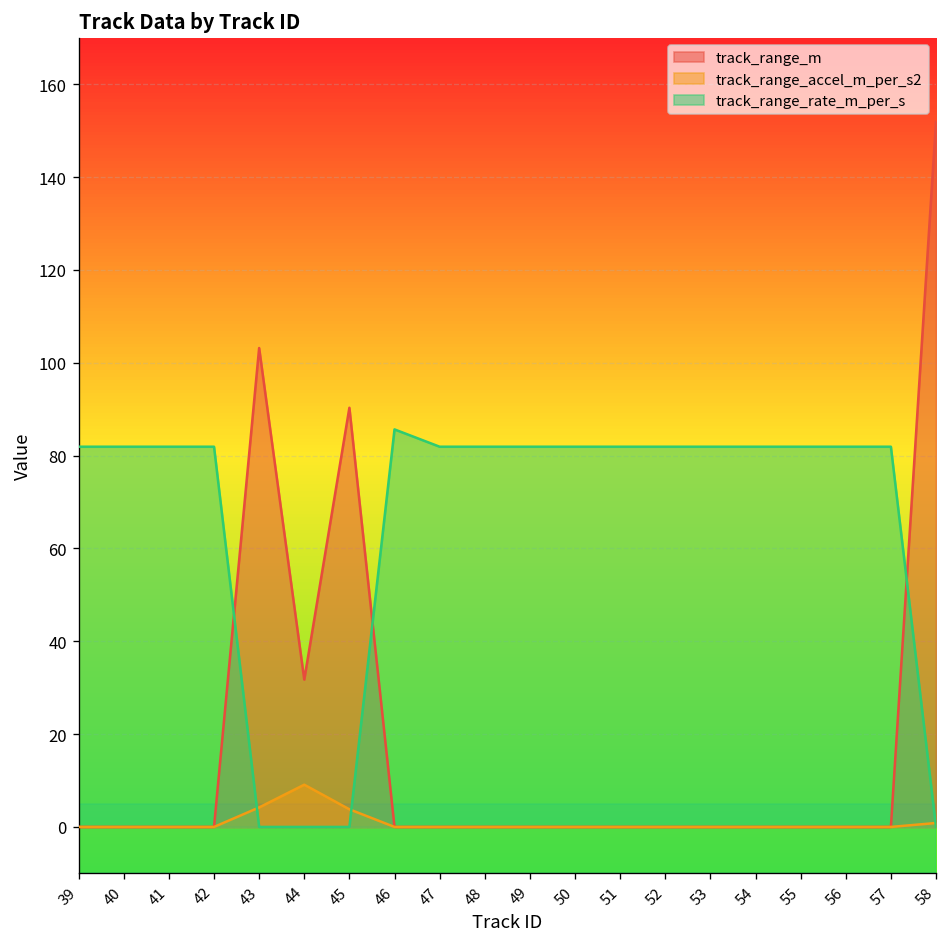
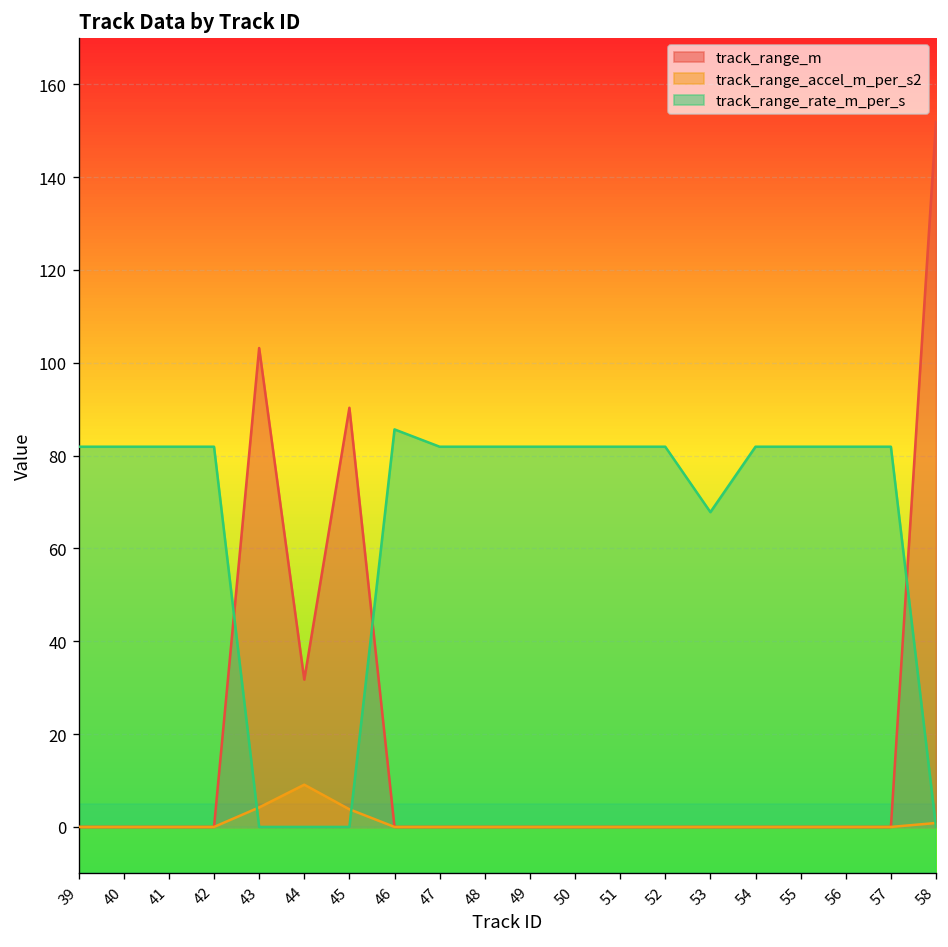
  {
    "track_range_m": {
      "43": 103,
      "44": 32,
      "45": 90,
      "58": 152
    },
    "track_range_accel_m_per_s2": {
      "43": 4,
      "44": 9,
      "45": 4,
      "58": 1
    },
    "track_range_rate_m_per_s": {
      "39": 82,
      "40": 82,
      "41": 82,
      "42": 82,
      "43": 0,
      "44": 0,
      "45": 0,
      "46": 86,
      "47": 82,
      "48": 82,
      "49": 82,
      "50": 82,
      "51": 82,
      "52": 82,
-     "53": 82,
+     "53": 68,
      "54": 82,
      "55": 82,
      "56": 82,
      "57": 82,
      "58": 0
    }
  }
